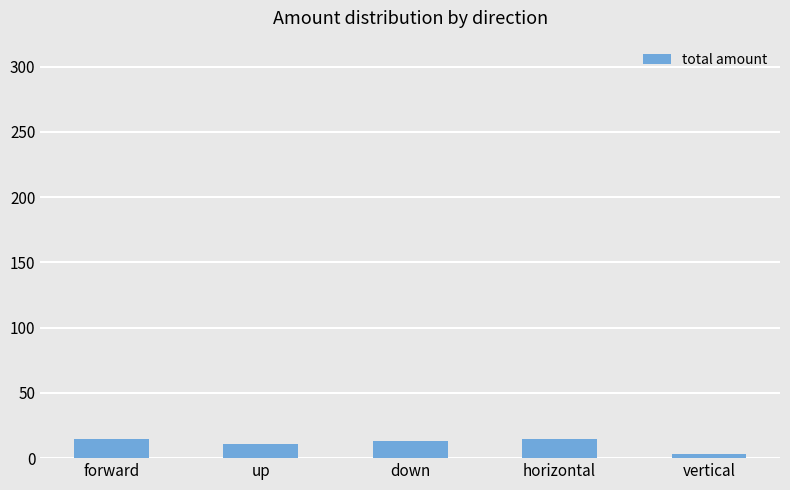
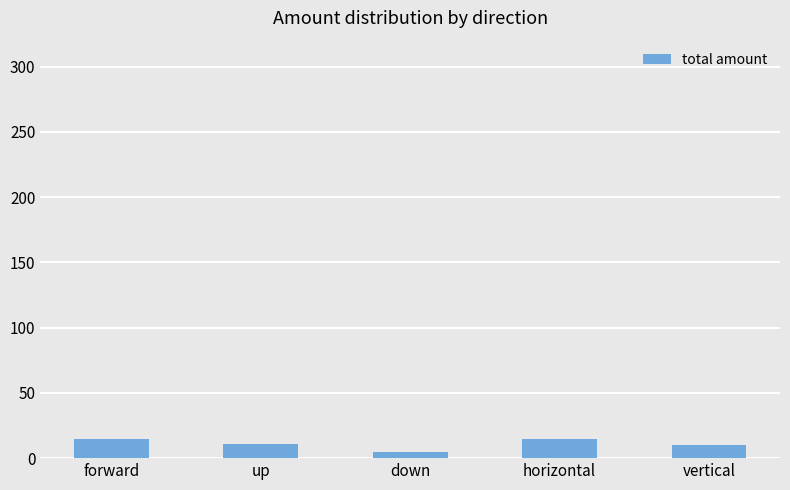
  {
    "forward": 15,
    "up": 11,
-   "down": 13,
+   "down": 5,
    "horizontal": 15,
-   "vertical": 3
+   "vertical": 10
  }
